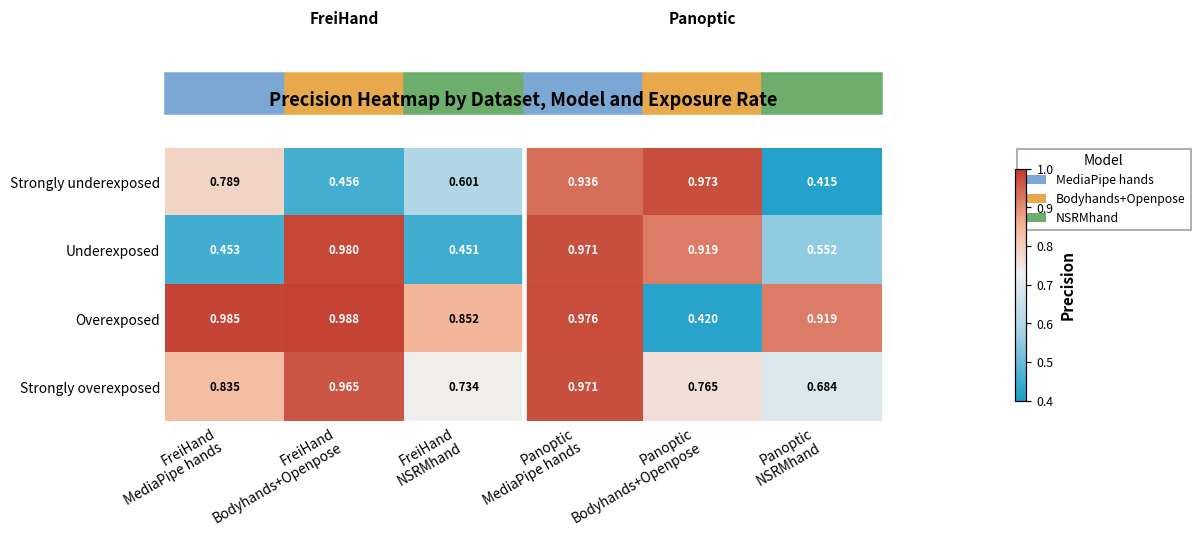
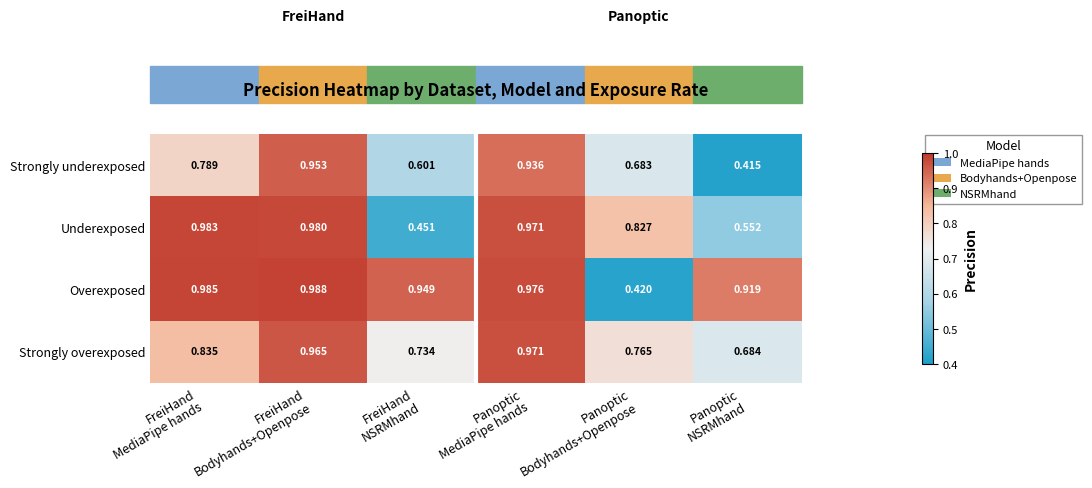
  {
    "Strongly underexposed": {
      "FreiHand MediaPipe hands": 0.789,
-     "FreiHand Bodyhands+Openpose": 0.456,
+     "FreiHand Bodyhands+Openpose": 0.953,
      "FreiHand NSRMhand": 0.601,
      "Panoptic MediaPipe hands": 0.936,
-     "Panoptic Bodyhands+Openpose": 0.973,
+     "Panoptic Bodyhands+Openpose": 0.683,
      "Panoptic NSRMhand": 0.415
    },
    "Underexposed": {
-     "FreiHand MediaPipe hands": 0.453,
+     "FreiHand MediaPipe hands": 0.983,
      "FreiHand Bodyhands+Openpose": 0.980,
      "FreiHand NSRMhand": 0.451,
      "Panoptic MediaPipe hands": 0.971,
-     "Panoptic Bodyhands+Openpose": 0.919,
+     "Panoptic Bodyhands+Openpose": 0.827,
      "Panoptic NSRMhand": 0.552
    },
    "Overexposed": {
      "FreiHand MediaPipe hands": 0.985,
      "FreiHand Bodyhands+Openpose": 0.988,
-     "FreiHand NSRMhand": 0.852,
+     "FreiHand NSRMhand": 0.949,
      "Panoptic MediaPipe hands": 0.976,
      "Panoptic Bodyhands+Openpose": 0.420,
      "Panoptic NSRMhand": 0.919
    },
    "Strongly overexposed": {
      "FreiHand MediaPipe hands": 0.835,
      "FreiHand Bodyhands+Openpose": 0.965,
      "FreiHand NSRMhand": 0.734,
      "Panoptic MediaPipe hands": 0.971,
      "Panoptic Bodyhands+Openpose": 0.765,
      "Panoptic NSRMhand": 0.684
    }
  }
